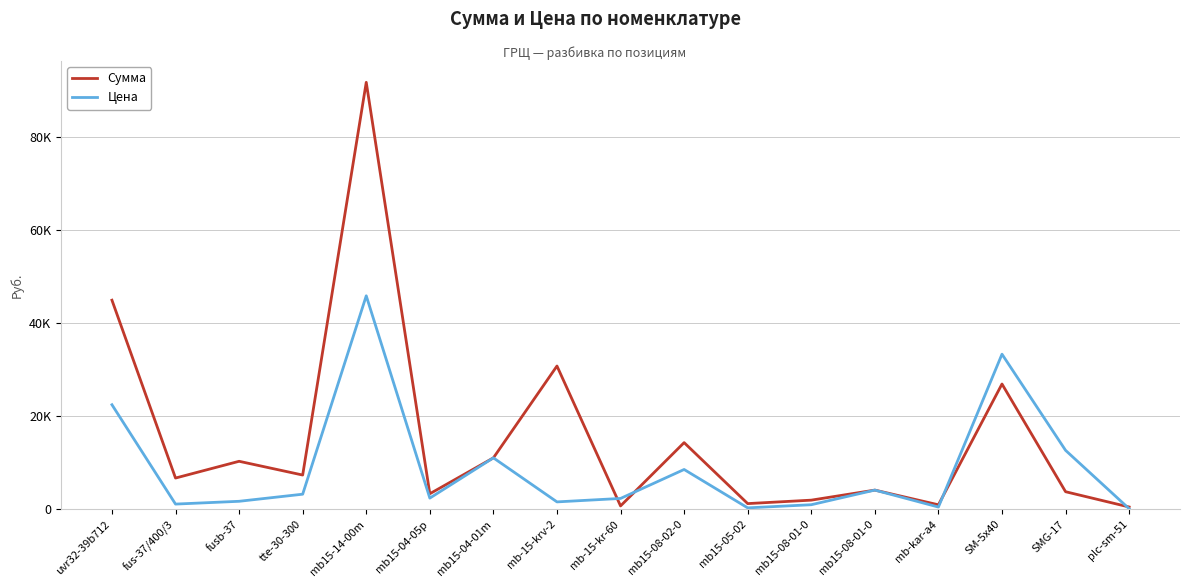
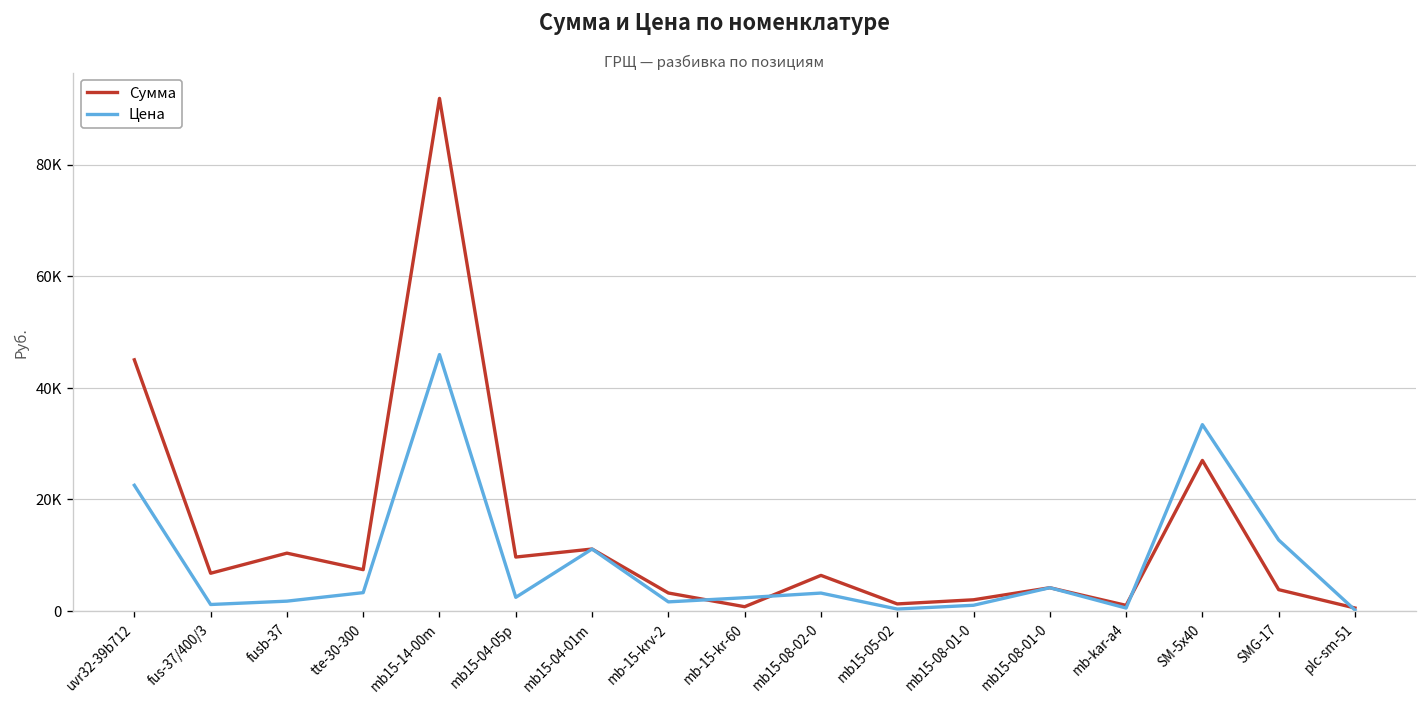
  {
    "Сумма": {
      "uvr32-39b712": 45000,
      "fus-37/400/3": 7000,
      "fusb-37": 10000,
      "tte-30-300": 7000,
      "mb15-14-00m": 92000,
-     "mb15-04-05p": 3000,
-     "mb-15-krv-2": 31000,
+     "mb15-04-05p": 10000,
+     "mb-15-krv-2": 3000,
      "mb-15-kr-60": 1000,
-     "mb15-08-02-0": 14000,
+     "mb15-08-02-0": 6000,
      "mb15-05-02": 1000,
      "SM-5x40": 27000,
      "SMG-17": 4000
    },
    "Цена": {
      "uvr32-39b712": 22000,
      "fus-37/400/3": 1000,
      "fusb-37": 2000,
      "tte-30-300": 3000,
      "mb15-14-00m": 46000,
      "mb15-04-05p": 2000,
      "mb-15-krv-2": 2000,
      "mb-15-kr-60": 2000,
-     "mb15-08-02-0": 9000,
+     "mb15-08-02-0": 3000,
      "mb15-05-02": 0,
      "SM-5x40": 33000,
      "SMG-17": 13000
    }
  }
